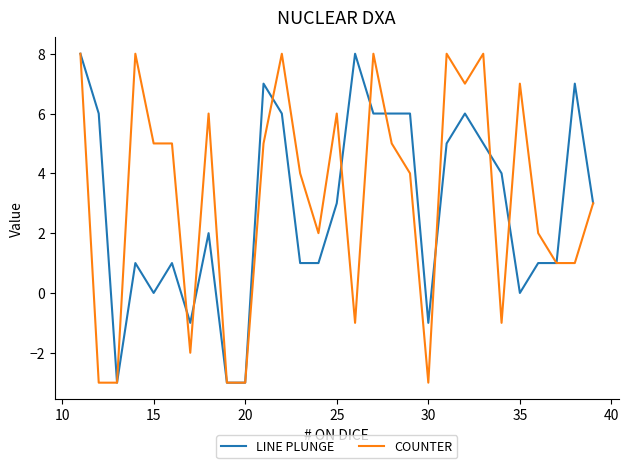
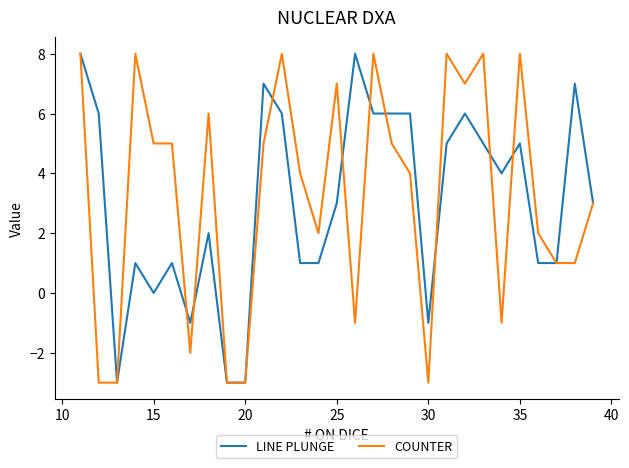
  {
    "LINE PLUNGE": {
      "15": 0,
      "25": 3,
      "30": -1,
-     "35": 0
+     "35": 5
    },
    "COUNTER": {
      "15": 5,
-     "25": 6,
+     "25": 7,
      "30": -3,
-     "35": 7
+     "35": 8
    }
  }
